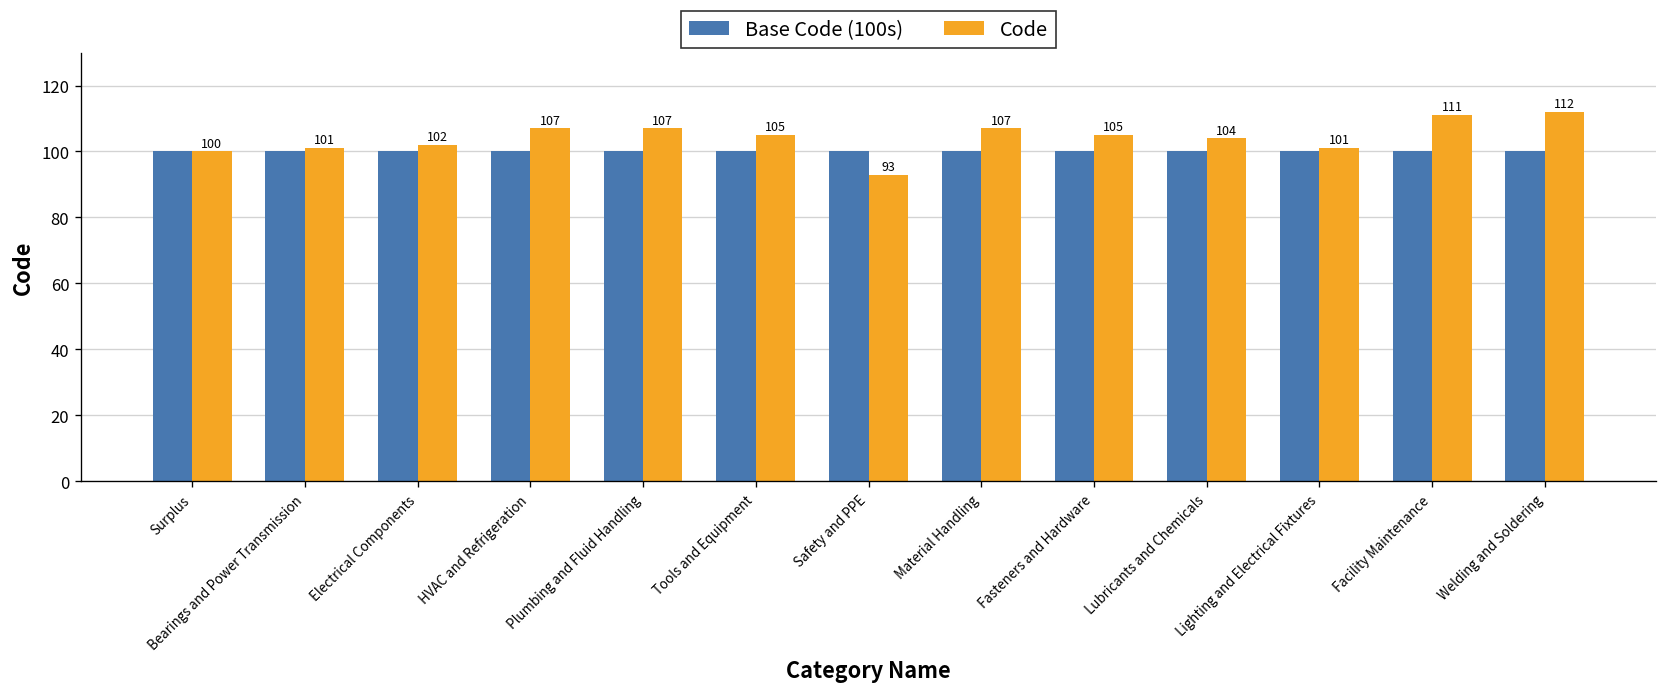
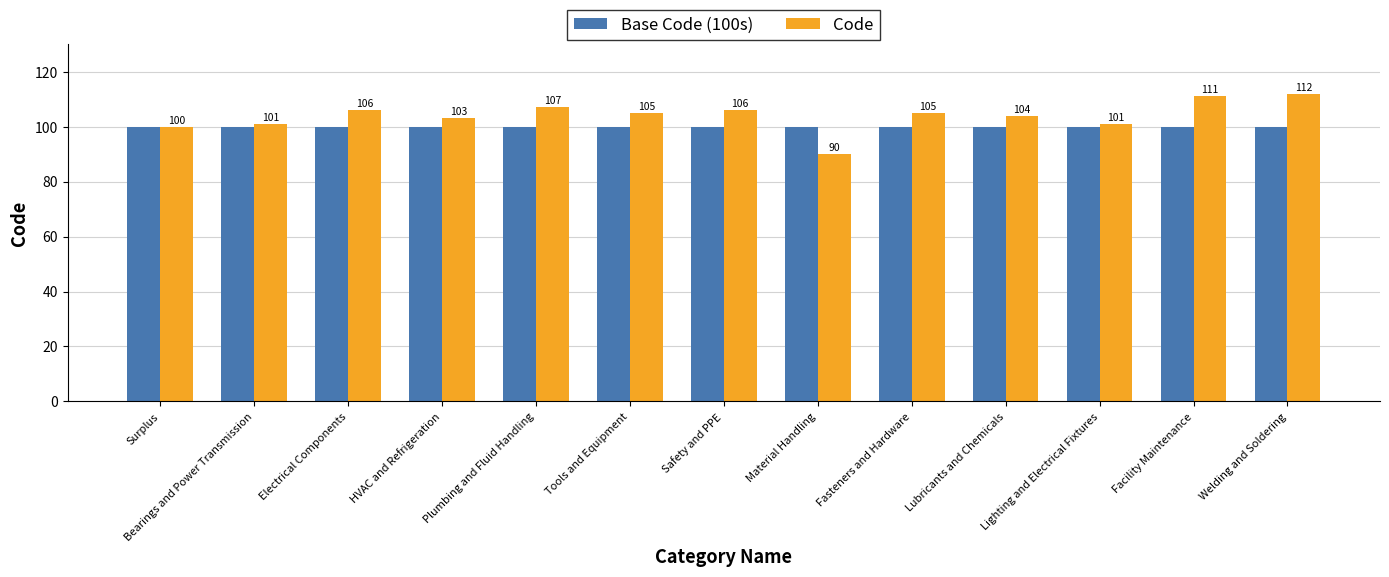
  {
    "Base Code (100s)": {
      "Bearings and Power Transmission": 100,
      "Electrical Components": 100,
      "HVAC and Refrigeration": 100,
      "Plumbing and Fluid Handling": 100,
      "Tools and Equipment": 100,
      "Safety and PPE": 100,
      "Material Handling": 100,
      "Fasteners and Hardware": 100,
      "Lubricants and Chemicals": 100,
      "Lighting and Electrical Fixtures": 100,
      "Facility Maintenance": 100,
      "Welding and Soldering": 100
    },
    "Code": {
      "Surplus": 100,
      "Bearings and Power Transmission": 101,
-     "Electrical Components": 102,
-     "HVAC and Refrigeration": 107,
+     "Electrical Components": 106,
+     "HVAC and Refrigeration": 103,
      "Plumbing and Fluid Handling": 107,
      "Tools and Equipment": 105,
-     "Safety and PPE": 93,
-     "Material Handling": 107,
+     "Safety and PPE": 106,
+     "Material Handling": 90,
      "Fasteners and Hardware": 105,
      "Lubricants and Chemicals": 104,
      "Lighting and Electrical Fixtures": 101,
      "Facility Maintenance": 111,
      "Welding and Soldering": 112
    }
  }
